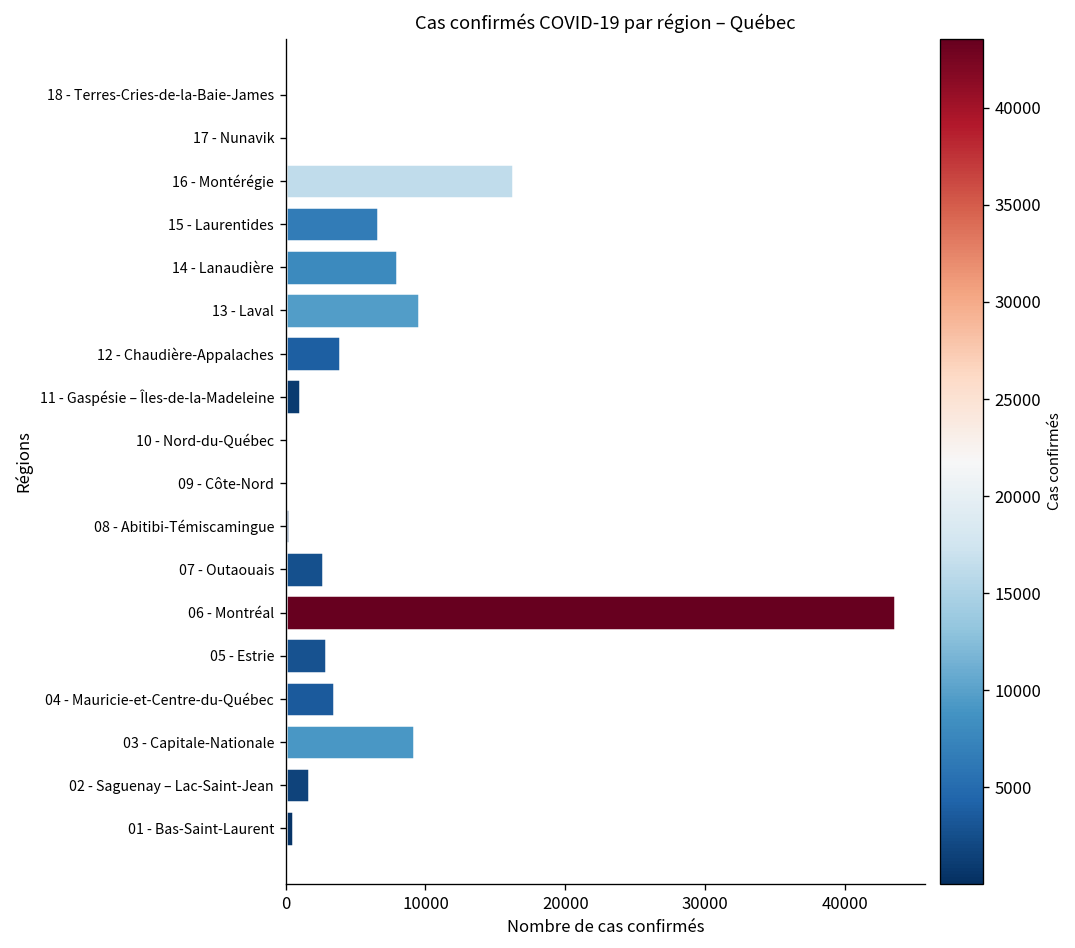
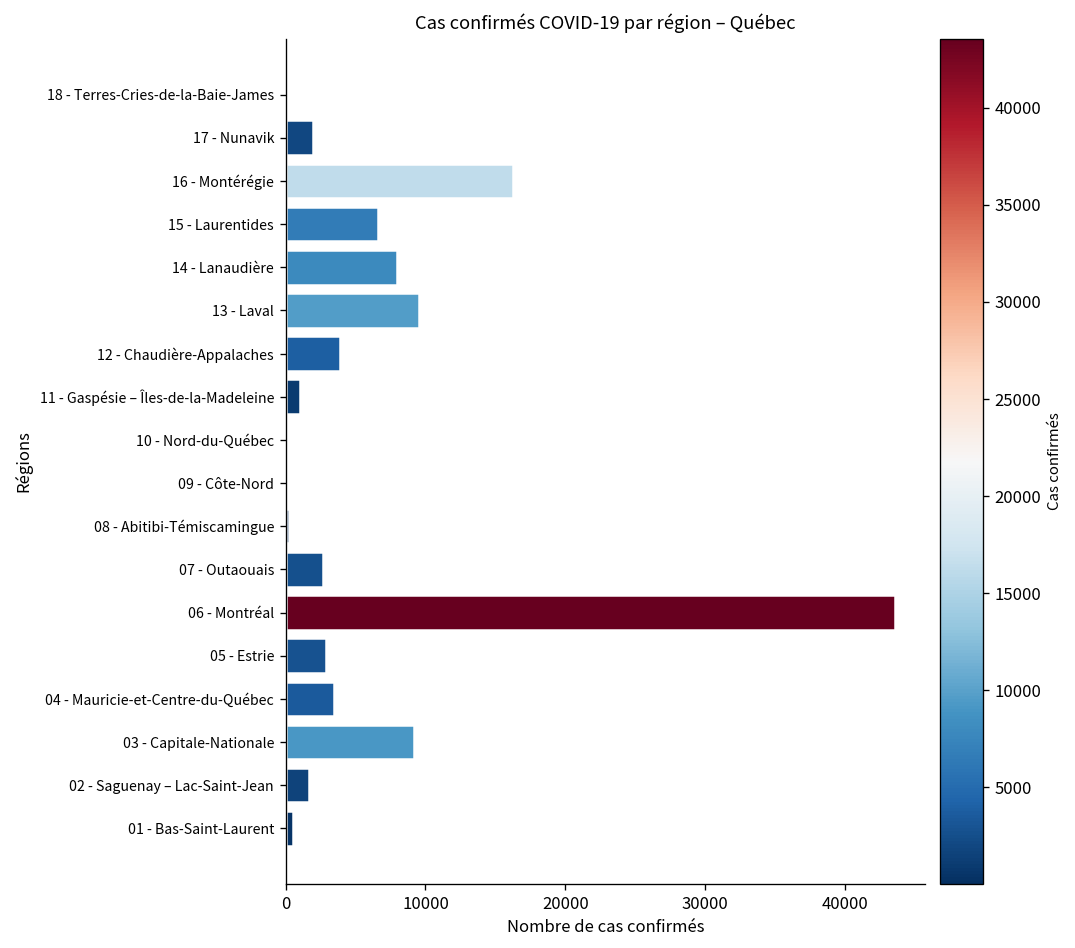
  {
-   "17 - Nunavik": 0,
+   "17 - Nunavik": 2000,
    "16 - Montérégie": 16200,
    "15 - Laurentides": 6600,
    "14 - Lanaudière": 8000,
    "13 - Laval": 9500,
    "12 - Chaudière-Appalaches": 3900,
    "11 - Gaspésie – Îles-de-la-Madeleine": 1000,
    "08 - Abitibi-Témiscamingue": 200,
    "07 - Outaouais": 2600,
    "06 - Montréal": 43600,
    "05 - Estrie": 2900,
    "04 - Mauricie-et-Centre-du-Québec": 3500,
    "03 - Capitale-Nationale": 9100,
    "02 - Saguenay – Lac-Saint-Jean": 1700,
    "01 - Bas-Saint-Laurent": 500
  }
